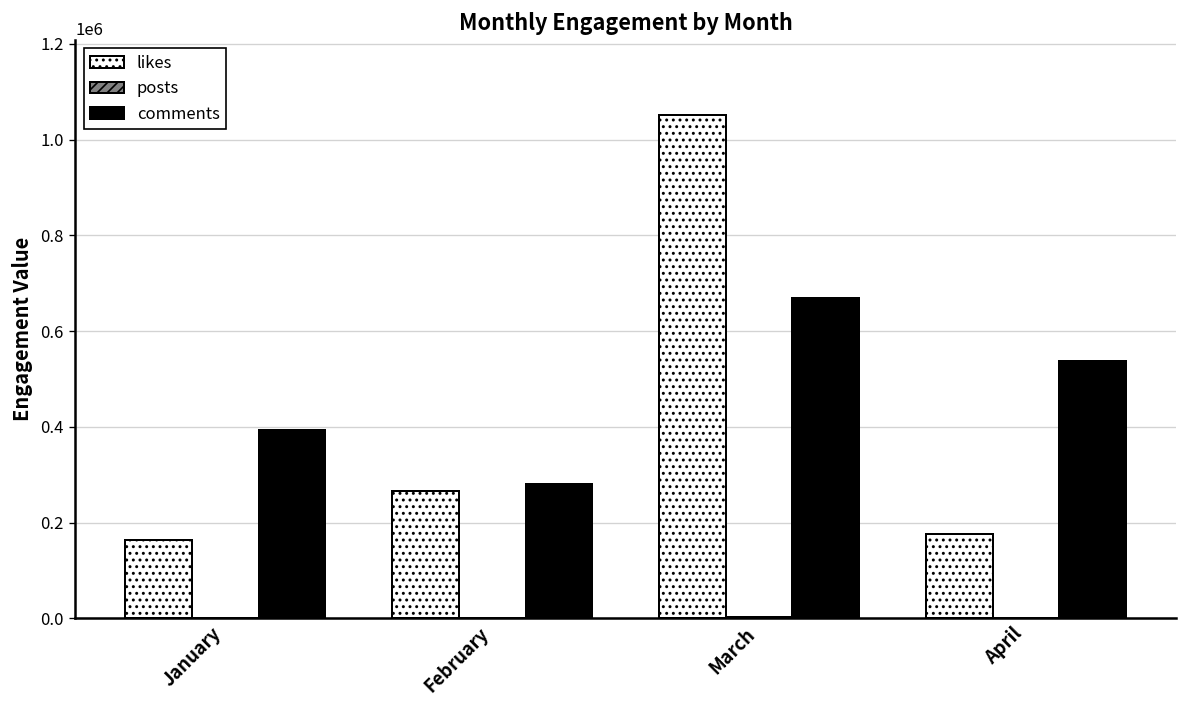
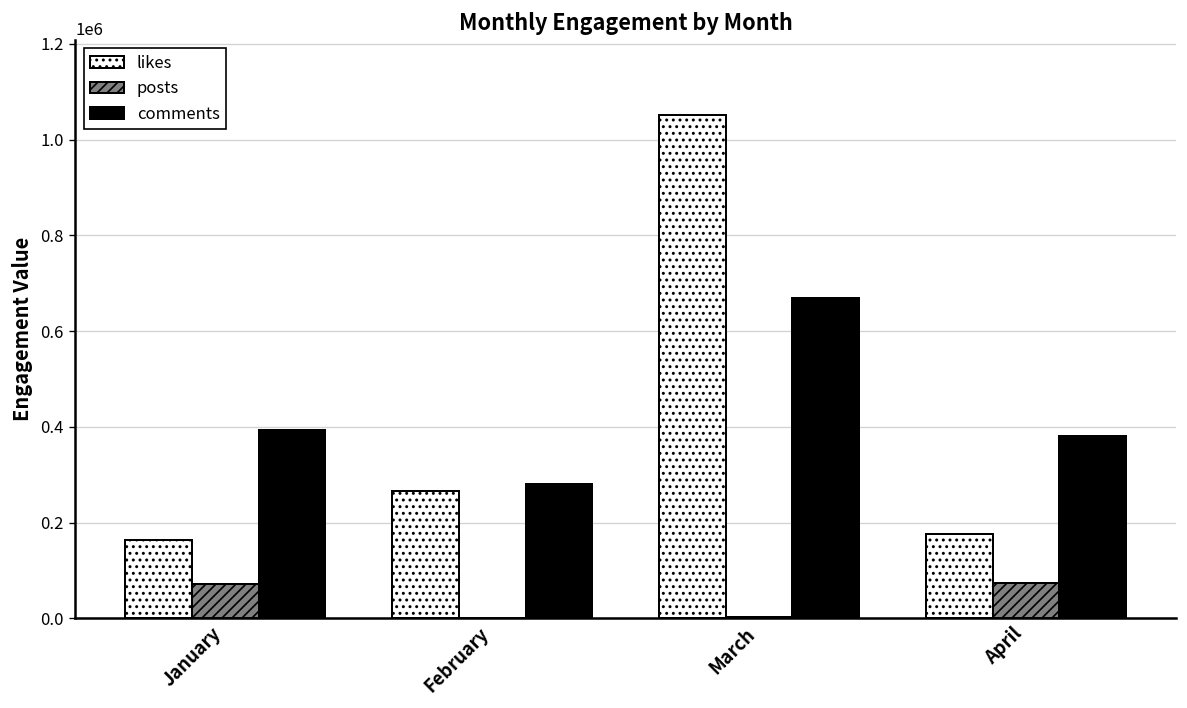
  {
    "likes": {
      "January": 160000,
      "February": 270000,
      "March": 1050000,
      "April": 180000
    },
    "posts": {
-     "January": 0,
-     "April": 0
+     "January": 70000,
+     "April": 70000
    },
    "comments": {
      "January": 390000,
      "February": 280000,
      "March": 670000,
-     "April": 540000
+     "April": 380000
    }
  }
